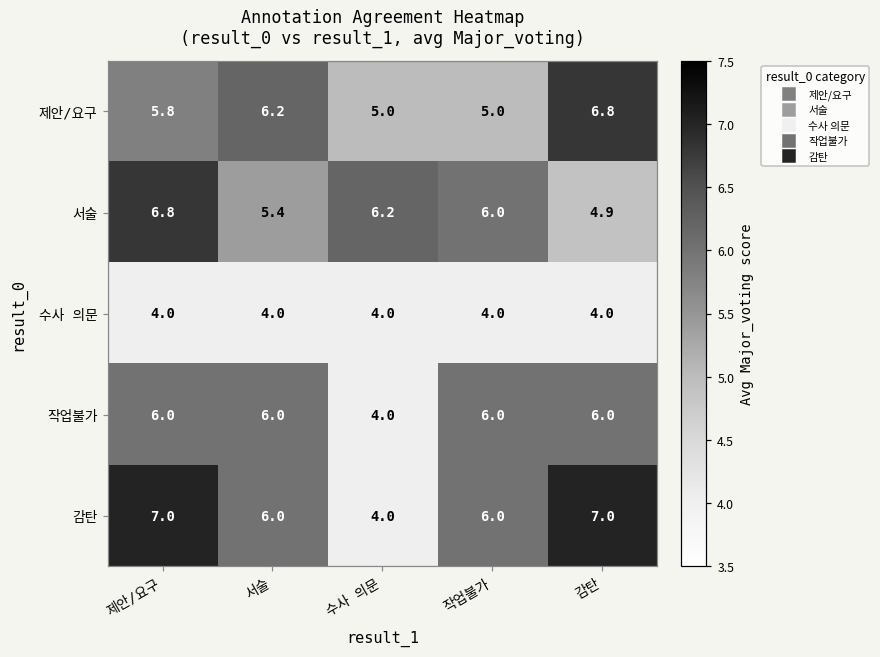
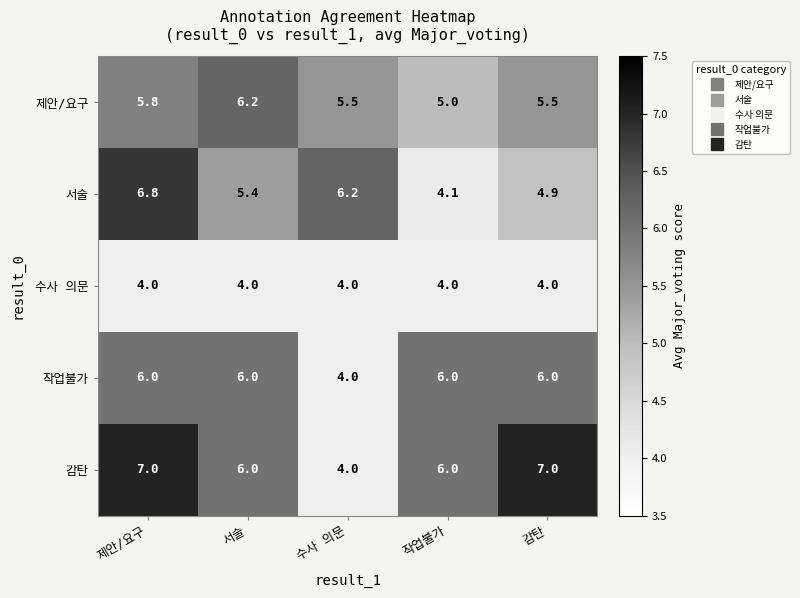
  {
    "제안/요구": {
      "제안/요구": 5.8,
      "서술": 6.2,
-     "수사 의문": 5.0,
+     "수사 의문": 5.5,
      "작업불가": 5.0,
-     "감탄": 6.8
+     "감탄": 5.5
    },
    "서술": {
      "제안/요구": 6.8,
      "서술": 5.4,
      "수사 의문": 6.2,
-     "작업불가": 6.0,
+     "작업불가": 4.1,
      "감탄": 4.9
    },
    "수사 의문": {
      "제안/요구": 4.0,
      "서술": 4.0,
      "수사 의문": 4.0,
      "작업불가": 4.0,
      "감탄": 4.0
    },
    "작업불가": {
      "제안/요구": 6.0,
      "서술": 6.0,
      "수사 의문": 4.0,
      "작업불가": 6.0,
      "감탄": 6.0
    },
    "감탄": {
      "제안/요구": 7.0,
      "서술": 6.0,
      "수사 의문": 4.0,
      "작업불가": 6.0,
      "감탄": 7.0
    }
  }
